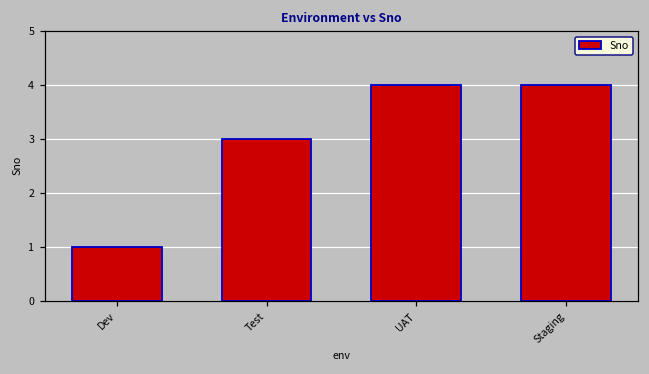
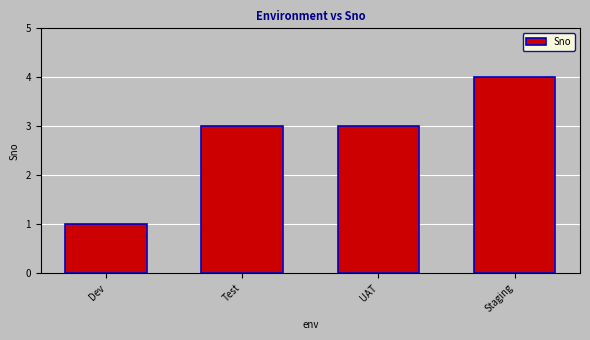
  {
    "Dev": 1,
    "Test": 3,
-   "UAT": 4,
+   "UAT": 3,
    "Staging": 4
  }
